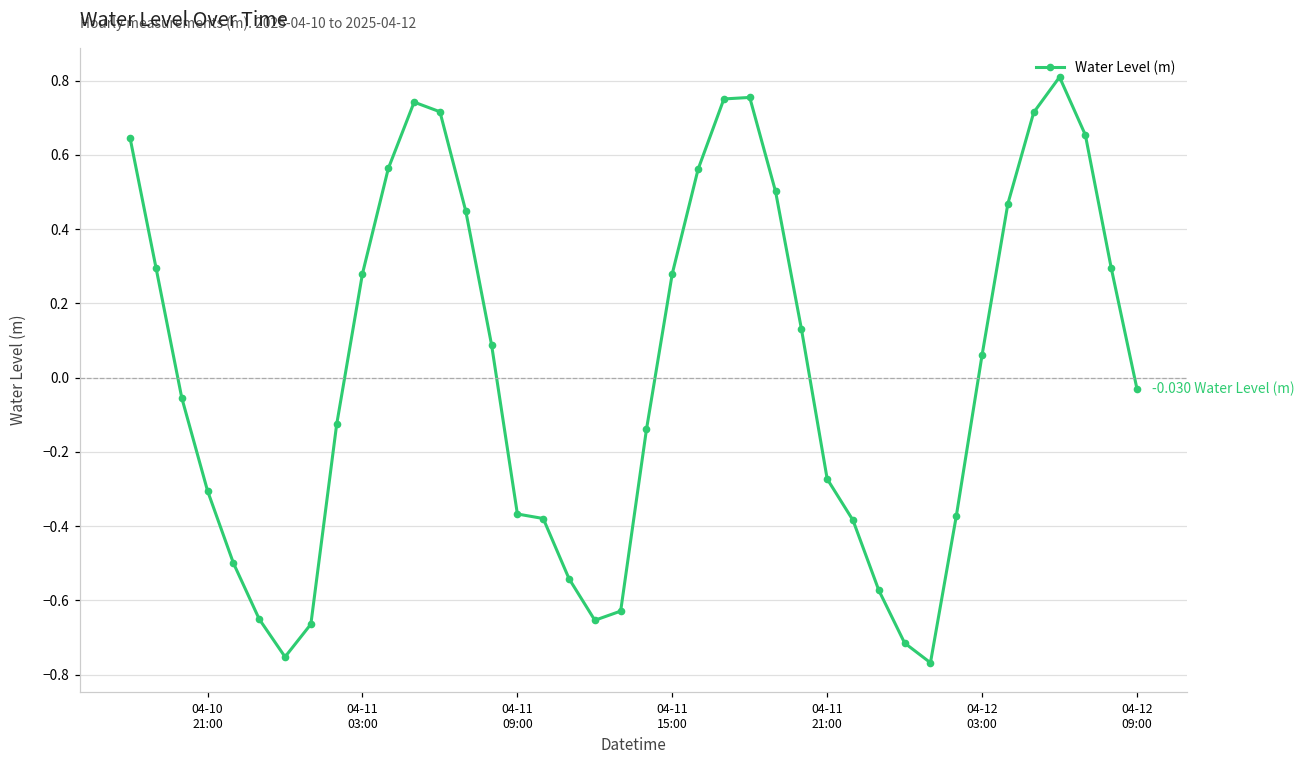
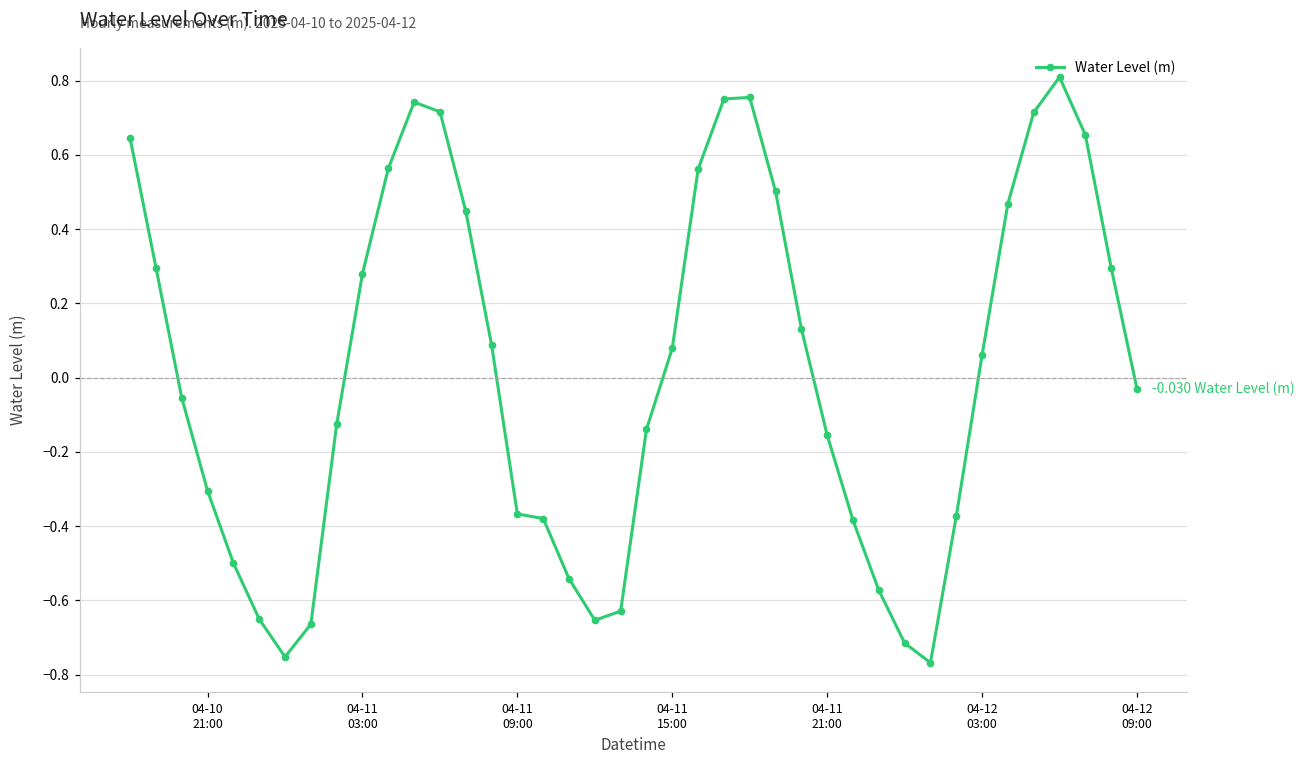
  {
    "04-10 21:00": -0.31,
    "04-11 03:00": 0.28,
    "04-11 09:00": -0.37,
-   "04-11 15:00": 0.28,
-   "04-11 21:00": -0.27,
+   "04-11 15:00": 0.08,
+   "04-11 21:00": -0.16,
    "04-12 03:00": 0.06
  }
